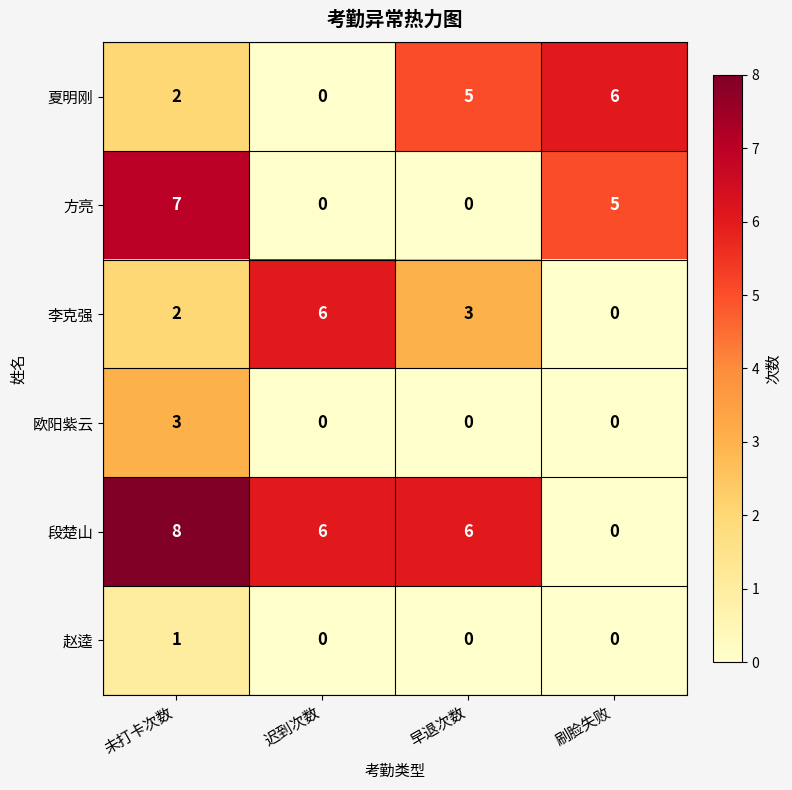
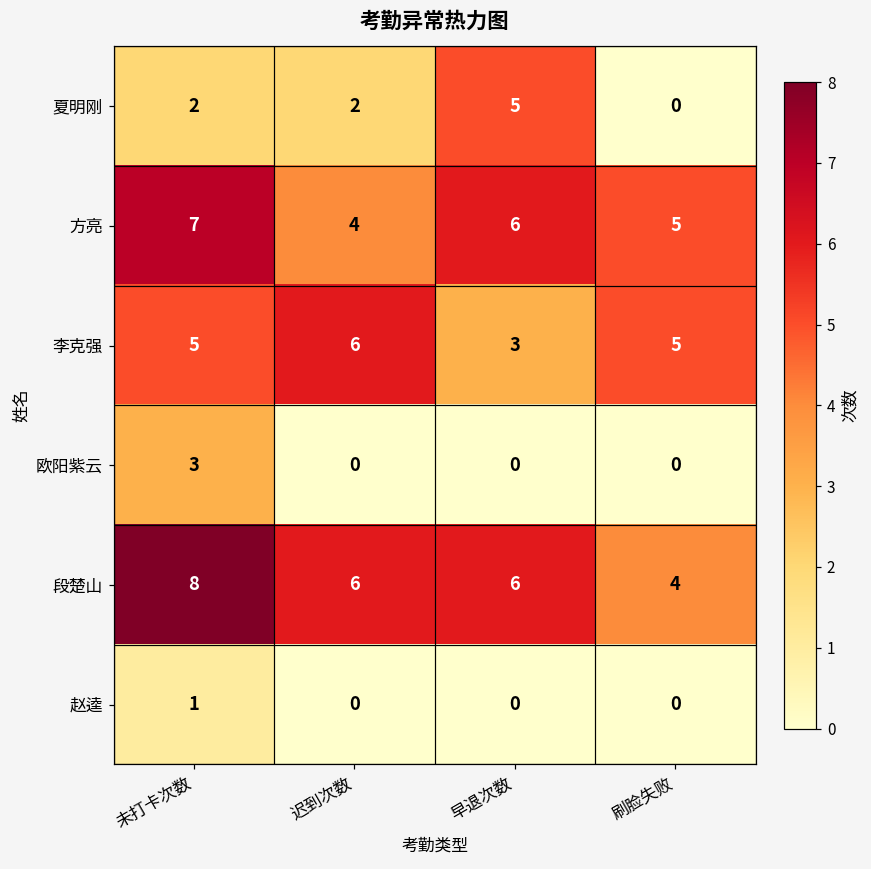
  {
    "夏明刚": {
      "未打卡次数": 2,
-     "迟到次数": 0,
+     "迟到次数": 2,
      "早退次数": 5,
-     "刷脸失败": 6
+     "刷脸失败": 0
    },
    "方亮": {
      "未打卡次数": 7,
-     "迟到次数": 0,
-     "早退次数": 0,
+     "迟到次数": 4,
+     "早退次数": 6,
      "刷脸失败": 5
    },
    "李克强": {
-     "未打卡次数": 2,
+     "未打卡次数": 5,
      "迟到次数": 6,
      "早退次数": 3,
-     "刷脸失败": 0
+     "刷脸失败": 5
    },
    "欧阳紫云": {
      "未打卡次数": 3,
      "迟到次数": 0,
      "早退次数": 0,
      "刷脸失败": 0
    },
    "段楚山": {
      "未打卡次数": 8,
      "迟到次数": 6,
      "早退次数": 6,
-     "刷脸失败": 0
+     "刷脸失败": 4
    },
    "赵逵": {
      "未打卡次数": 1,
      "迟到次数": 0,
      "早退次数": 0,
      "刷脸失败": 0
    }
  }
